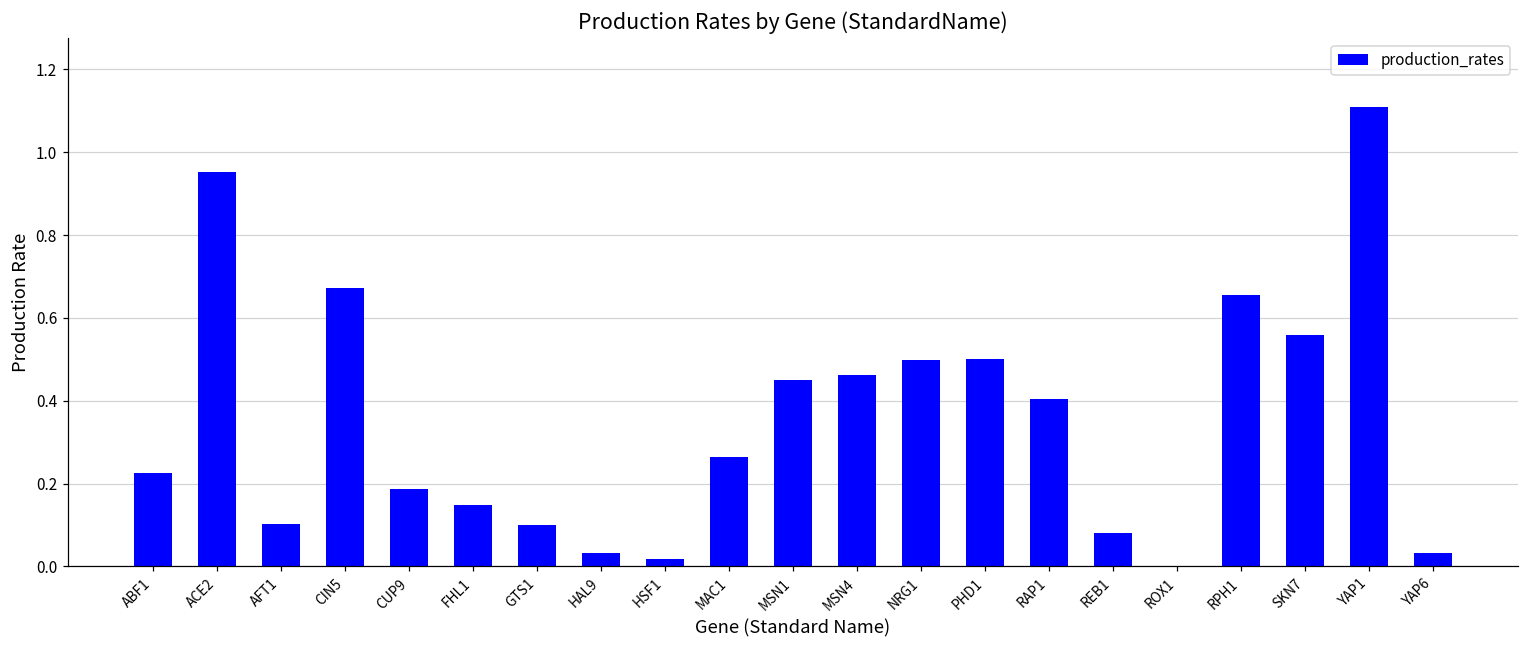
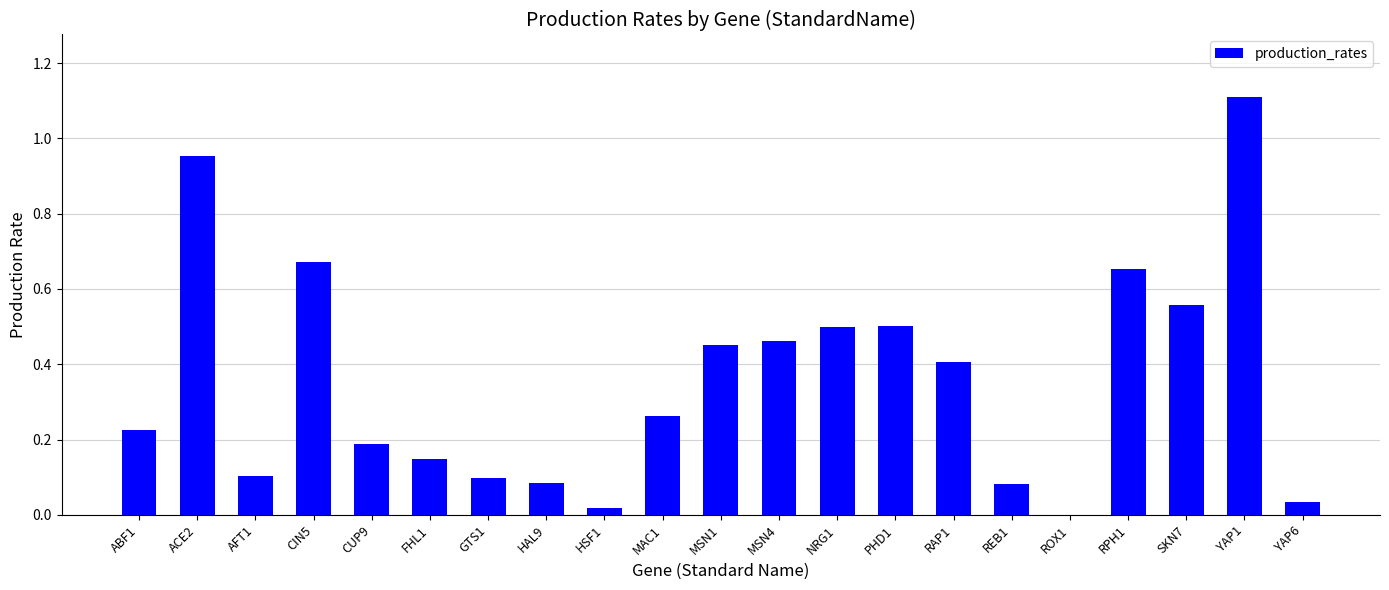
  {
    "ABF1": 0.23,
    "ACE2": 0.95,
    "AFT1": 0.10,
    "CIN5": 0.67,
    "CUP9": 0.19,
    "FHL1": 0.15,
    "GTS1": 0.10,
-   "HAL9": 0.03,
+   "HAL9": 0.08,
    "HSF1": 0.02,
    "MAC1": 0.26,
    "MSN1": 0.45,
    "MSN4": 0.46,
    "NRG1": 0.50,
    "PHD1": 0.50,
    "RAP1": 0.40,
    "REB1": 0.08,
    "ROX1": 0.00,
    "RPH1": 0.65,
    "SKN7": 0.56,
    "YAP1": 1.11,
    "YAP6": 0.03
  }
